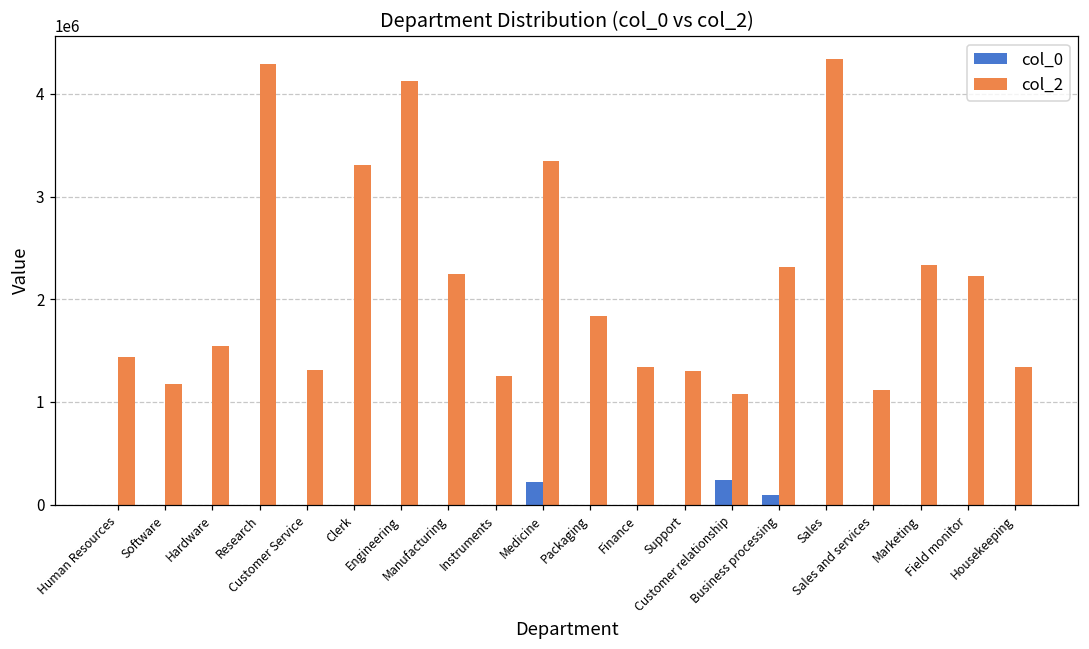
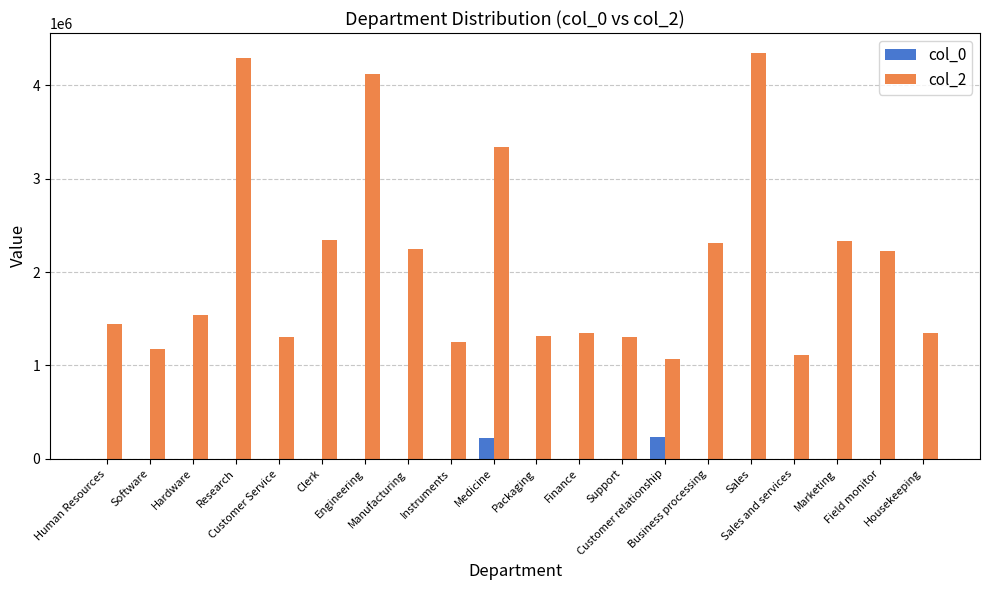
  {
    "col_0": {
      "Medicine": 200000,
      "Customer relationship": 200000,
-     "Business processing": 100000
+     "Business processing": 0
    },
    "col_2": {
      "Human Resources": 1400000,
      "Software": 1200000,
      "Hardware": 1500000,
      "Research": 4300000,
      "Customer Service": 1300000,
-     "Clerk": 3300000,
+     "Clerk": 2300000,
      "Engineering": 4100000,
      "Manufacturing": 2200000,
      "Instruments": 1300000,
      "Medicine": 3300000,
-     "Packaging": 1800000,
+     "Packaging": 1300000,
      "Finance": 1300000,
      "Support": 1300000,
      "Customer relationship": 1100000,
      "Business processing": 2300000,
      "Sales": 4300000,
      "Sales and services": 1100000,
      "Marketing": 2300000,
      "Field monitor": 2200000,
      "Housekeeping": 1300000
    }
  }
